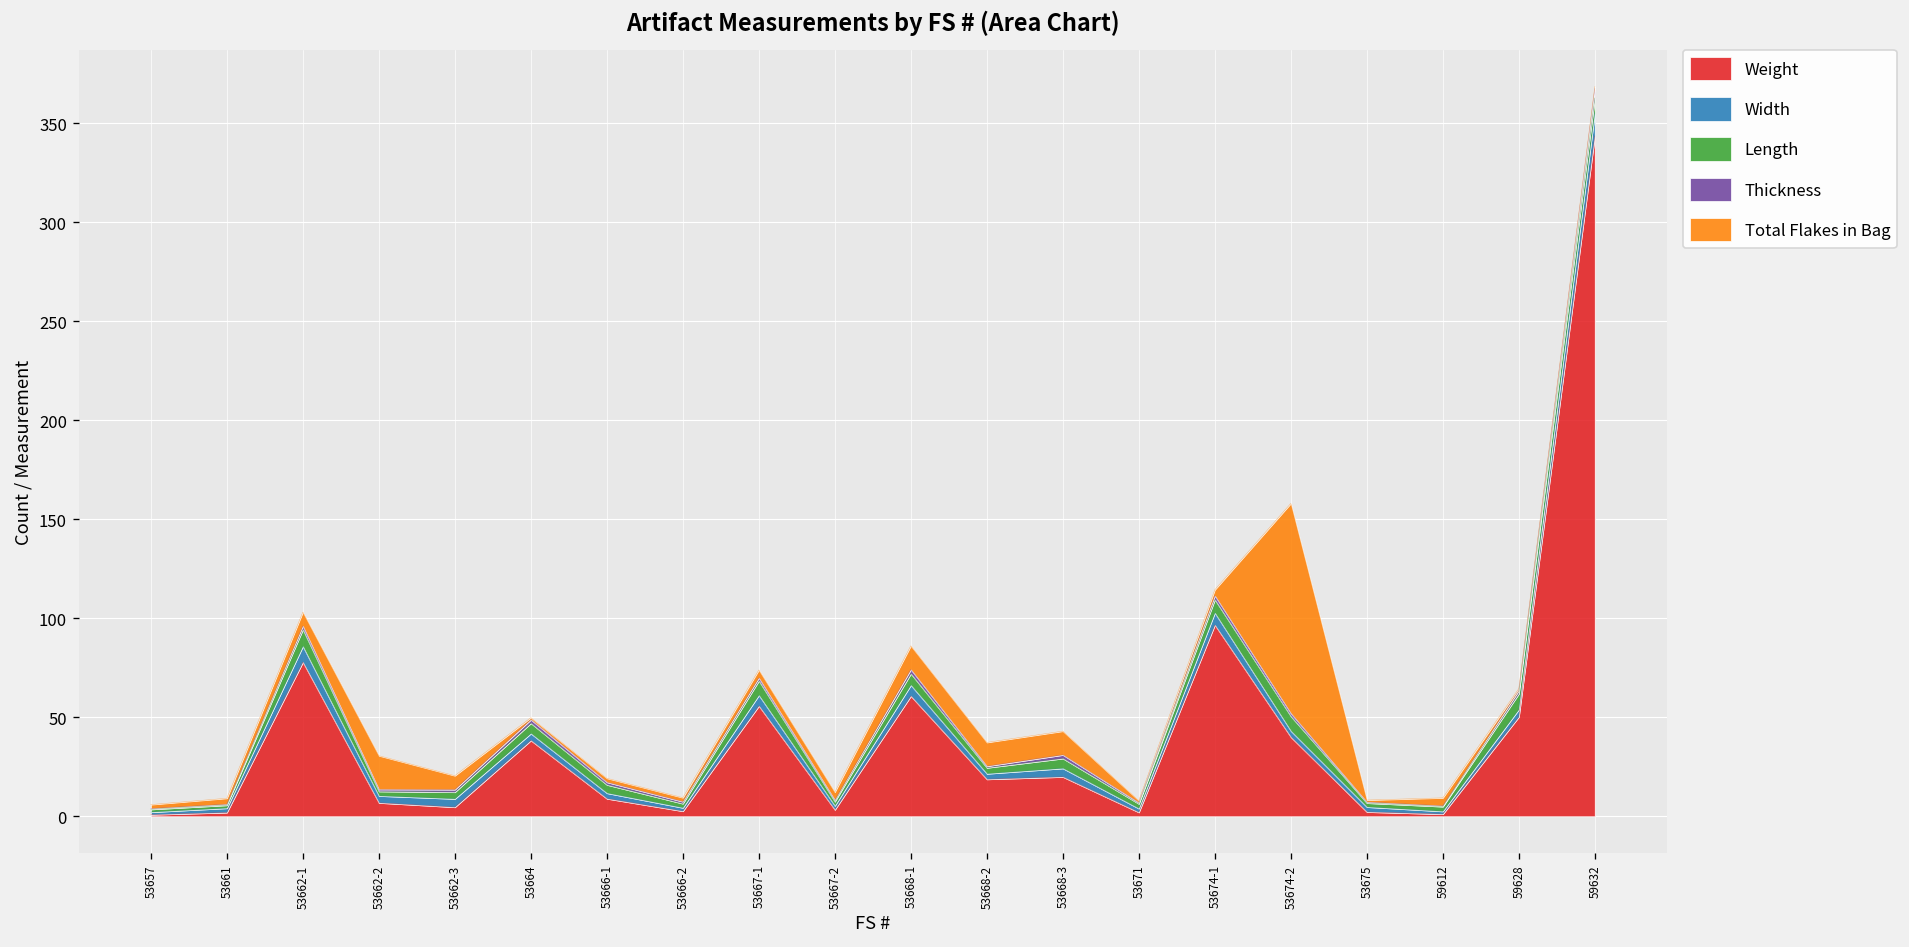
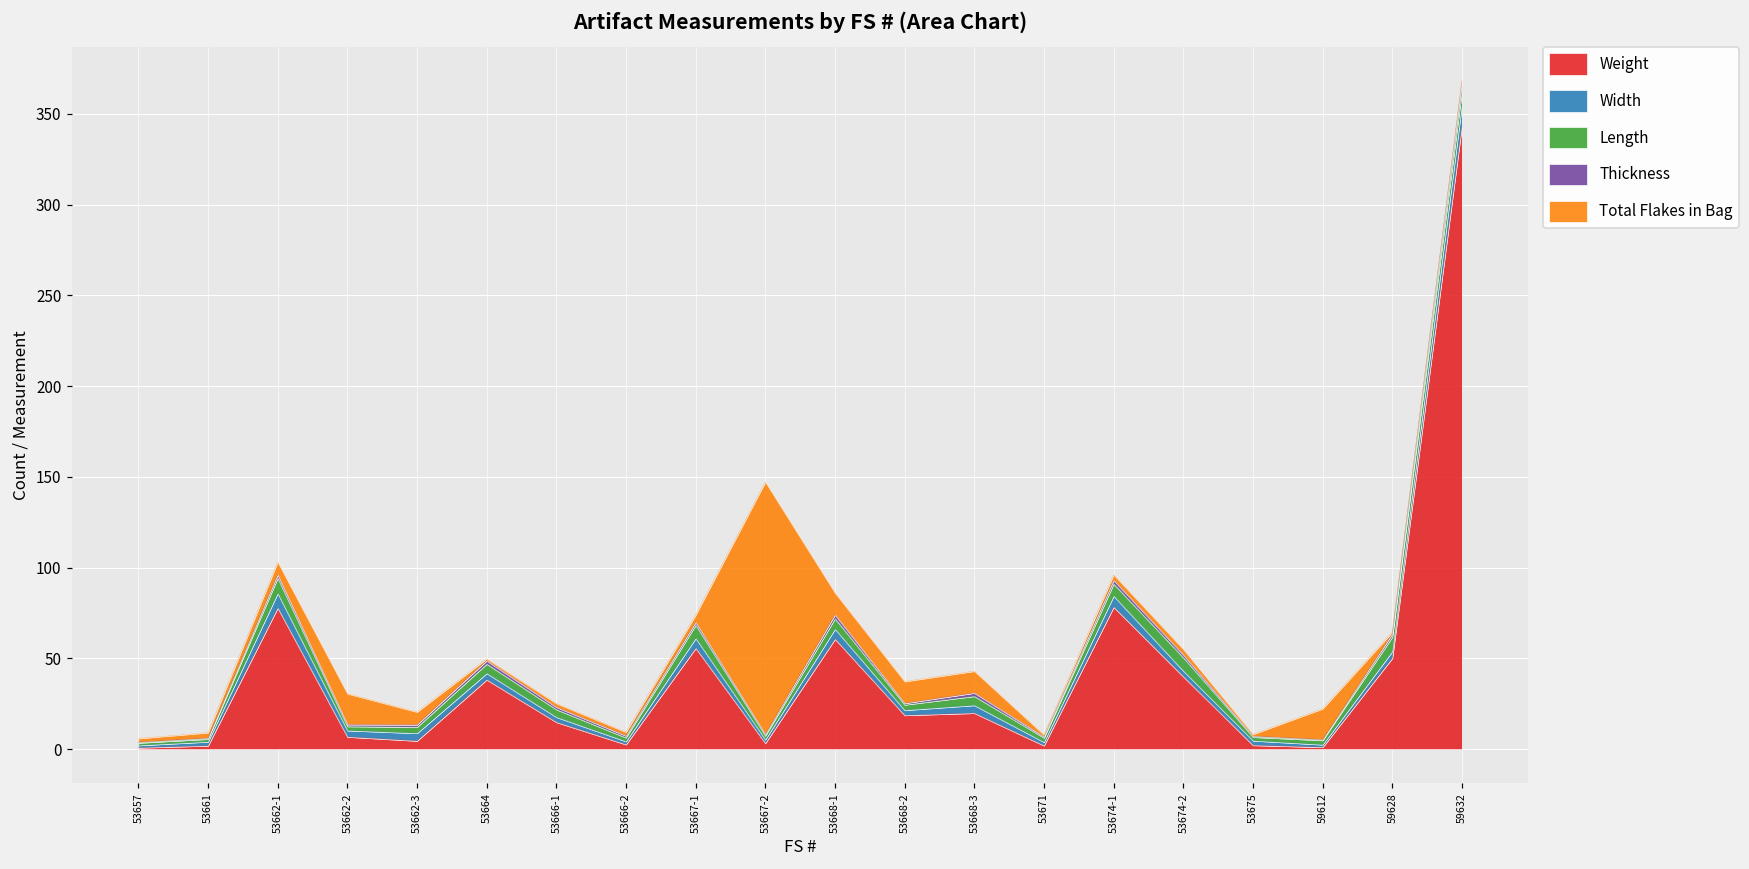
  {
    "Weight": {
      "53661": 2,
      "53662-1": 78,
      "53662-2": 7,
      "53662-3": 5,
      "53664": 38,
-     "53666-1": 9,
+     "53666-1": 15,
      "53666-2": 3,
      "53667-1": 56,
      "53667-2": 3,
      "53668-1": 61,
      "53668-2": 19,
      "53668-3": 20,
      "53671": 2,
-     "53674-1": 97,
+     "53674-1": 78,
      "53674-2": 40,
      "53675": 2,
      "59628": 50,
      "59632": 344
    },
    "Width": {
      "53662-1": 8,
      "53662-2": 4,
      "53662-3": 4,
      "53664": 4,
      "53666-1": 3,
      "53666-2": 2,
      "53667-1": 5,
      "53667-2": 2,
      "53668-1": 6,
      "53668-2": 3,
      "53668-3": 4,
      "53671": 2,
      "53674-1": 6,
      "53674-2": 3,
      "53675": 3,
      "59628": 4,
      "59632": 12
    },
    "Length": {
      "53662-1": 9,
      "53664": 5,
      "53668-1": 6,
      "53668-3": 5,
      "53674-1": 7,
      "59628": 8,
      "59632": 8
    },
    "Thickness": {
      "53662-1": 2,
      "53668-1": 2,
      "53668-3": 2,
      "53674-1": 2
    },
    "Total Flakes in Bag": {
      "53657": 2,
      "53661": 3,
      "53662-1": 7,
      "53662-2": 17,
      "53662-3": 7,
      "53666-1": 2,
      "53666-2": 2,
      "53667-1": 4,
-     "53667-2": 4,
+     "53667-2": 139,
      "53668-1": 12,
      "53668-2": 12,
      "53668-3": 12,
      "53674-1": 3,
-     "53674-2": 106,
-     "59612": 4
+     "53674-2": 3,
+     "59612": 17
    }
  }
